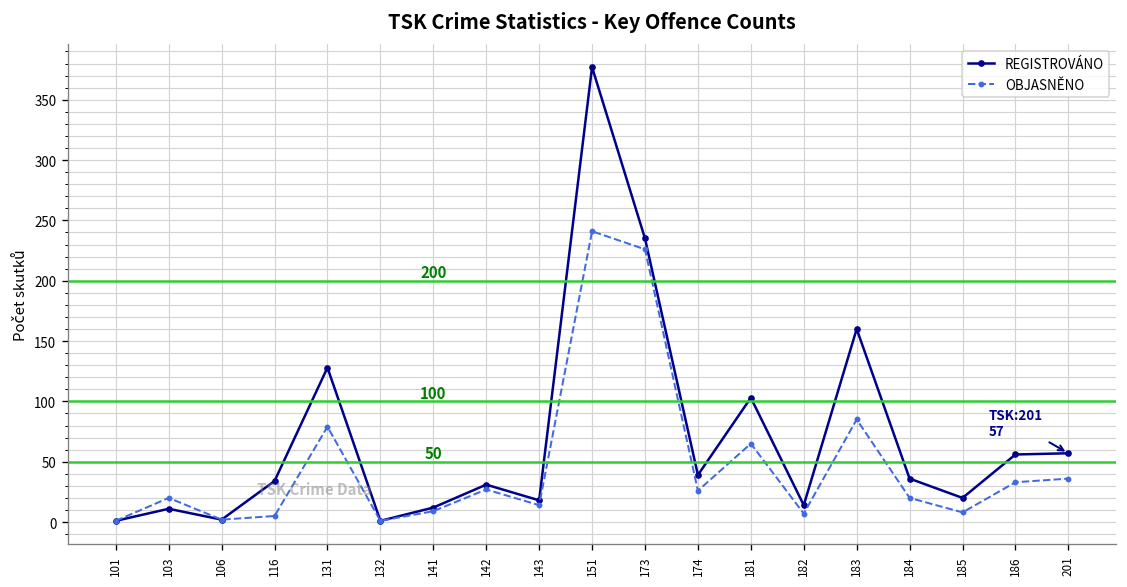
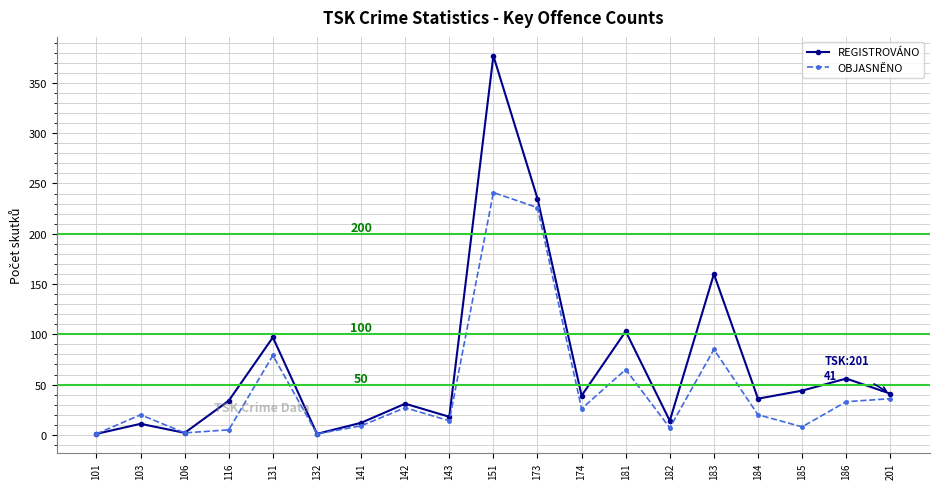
  {
    "REGISTROVÁNO": {
-     "131": 128,
-     "185": 20,
-     "201": 57
+     "131": 97,
+     "185": 44,
+     "201": 41
    },
    "OBJASNĚNO": {
      "103": 20,
      "116": 5,
      "131": 79,
      "141": 9,
      "142": 27,
      "143": 14,
      "151": 241,
      "173": 226,
      "174": 26,
      "181": 65,
      "182": 7,
      "183": 85,
      "184": 20,
      "185": 8,
      "186": 33,
      "201": 36
    }
  }
